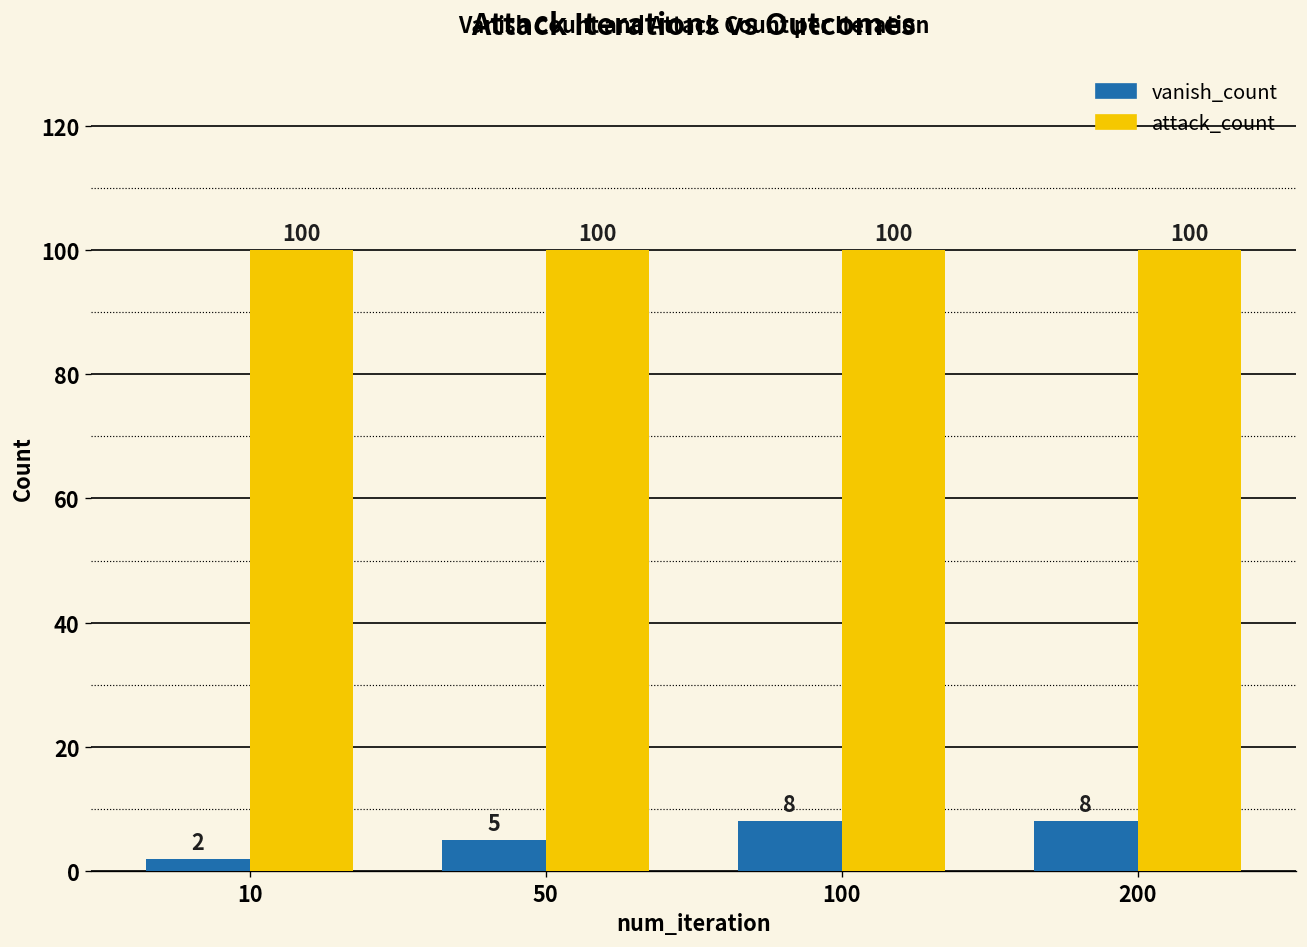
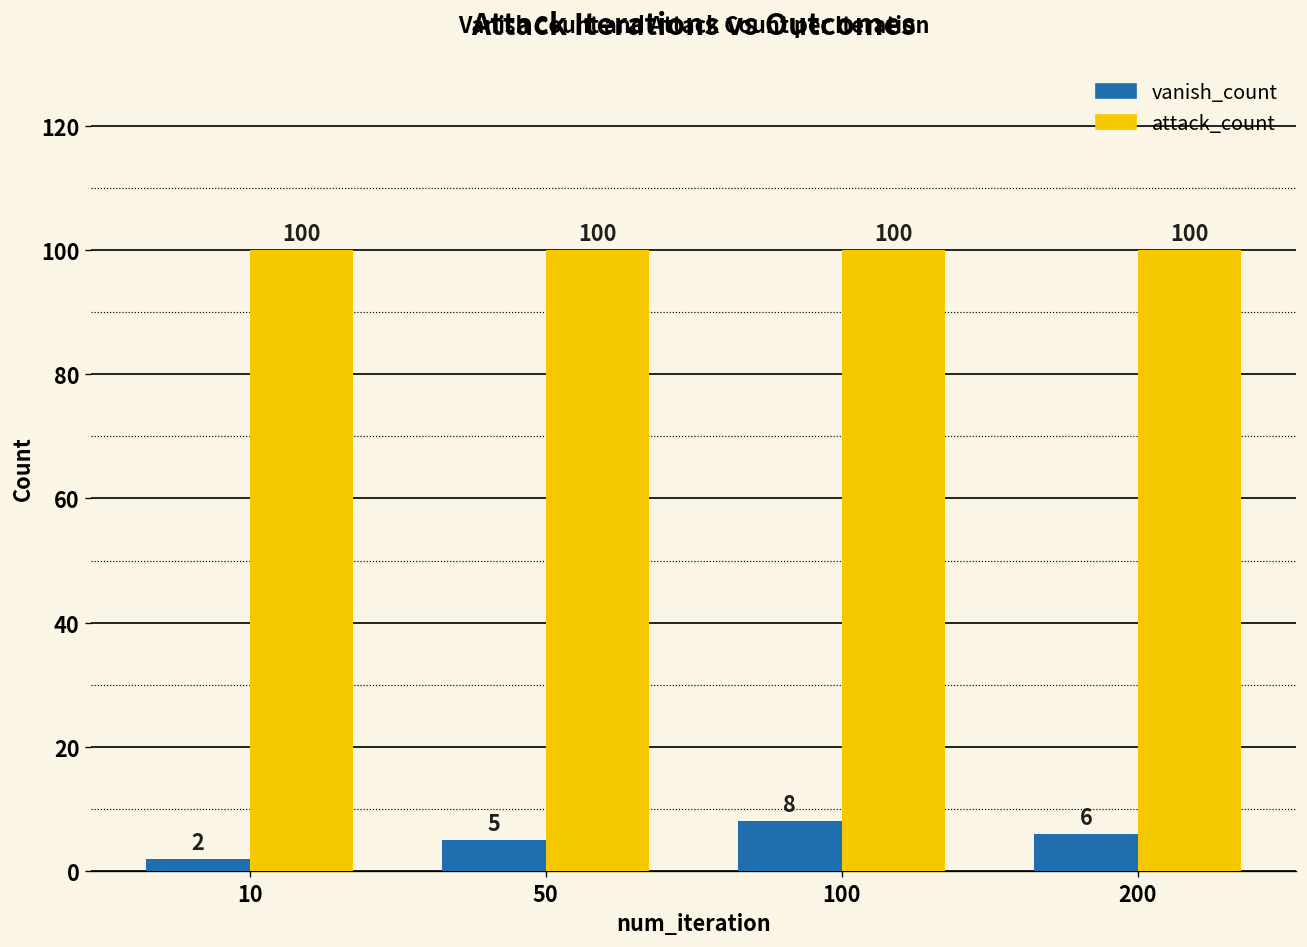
  {
    "vanish_count": {
      "10": 2,
      "50": 5,
      "100": 8,
-     "200": 8
+     "200": 6
    },
    "attack_count": {
      "10": 100,
      "50": 100,
      "100": 100,
      "200": 100
    }
  }
